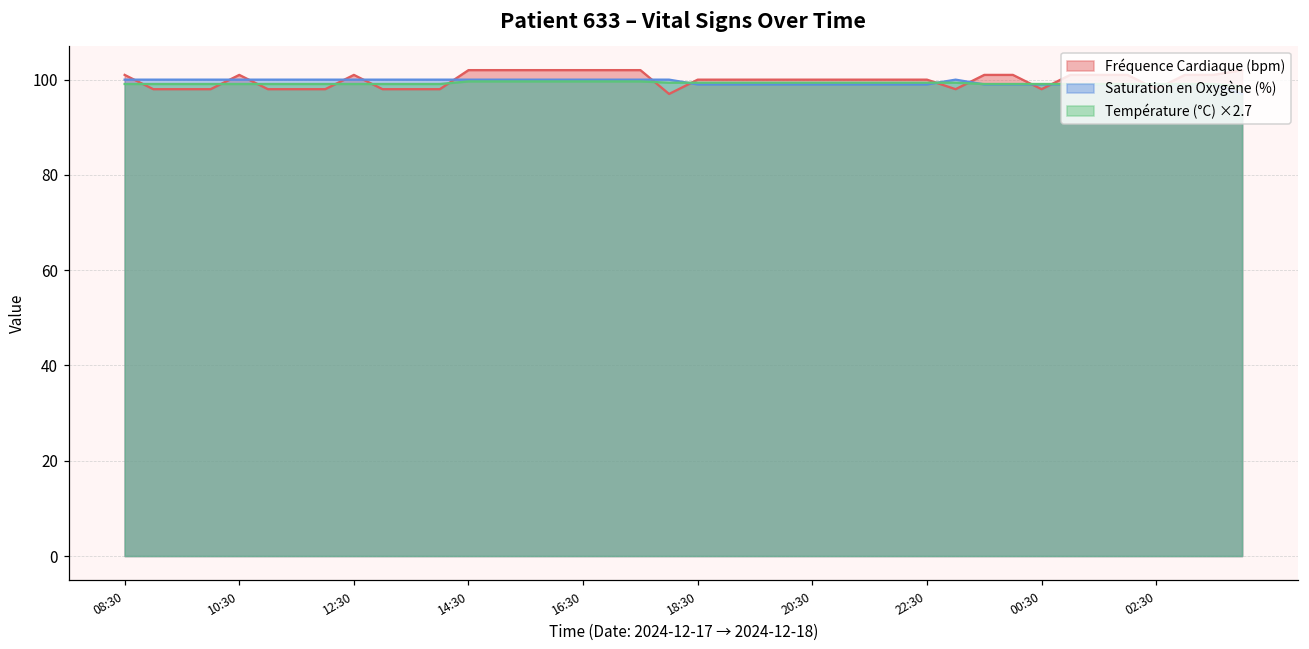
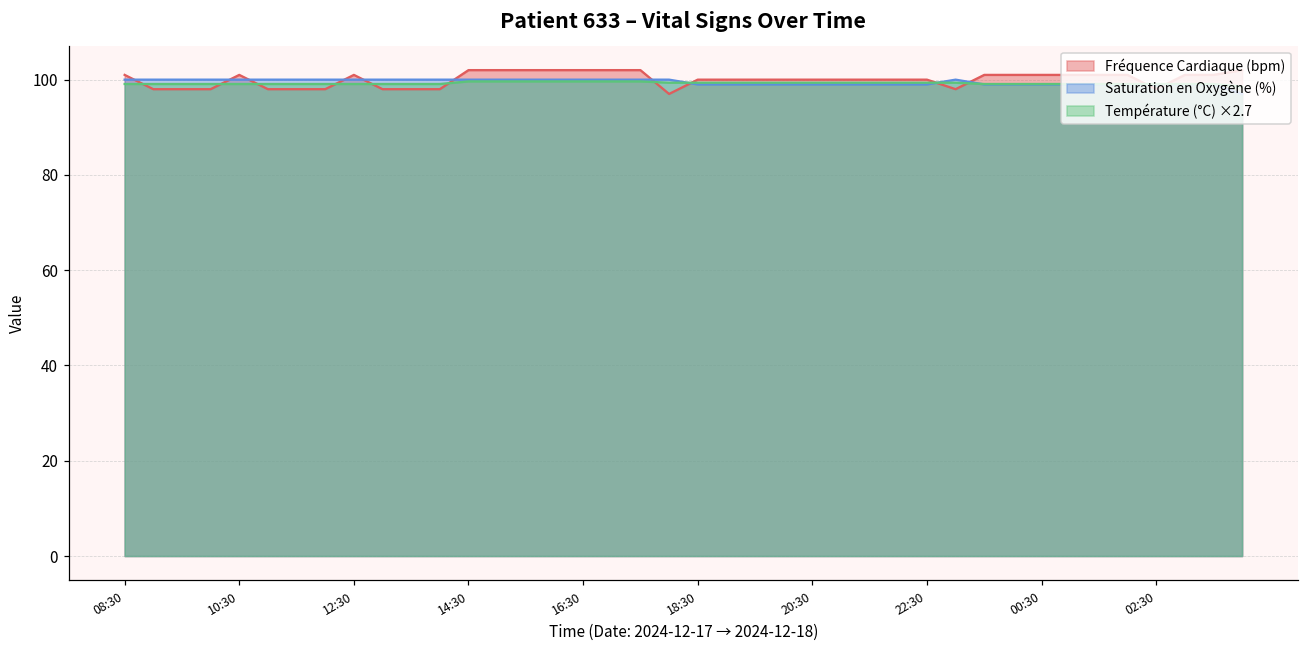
  {
    "Fréquence Cardiaque (bpm)": {
      "08:30": 101,
      "10:30": 101,
      "12:30": 101,
      "14:30": 102,
      "16:30": 102,
      "18:30": 100,
      "20:30": 100,
      "22:30": 100,
-     "00:30": 98
+     "00:30": 101
    },
    "Saturation en Oxygène (%)": {
      "08:30": 100,
      "10:30": 100,
      "12:30": 100
    },
    "Température (°C) ×2.7": {
      "08:30": 99,
      "10:30": 99,
      "12:30": 99
    }
  }
